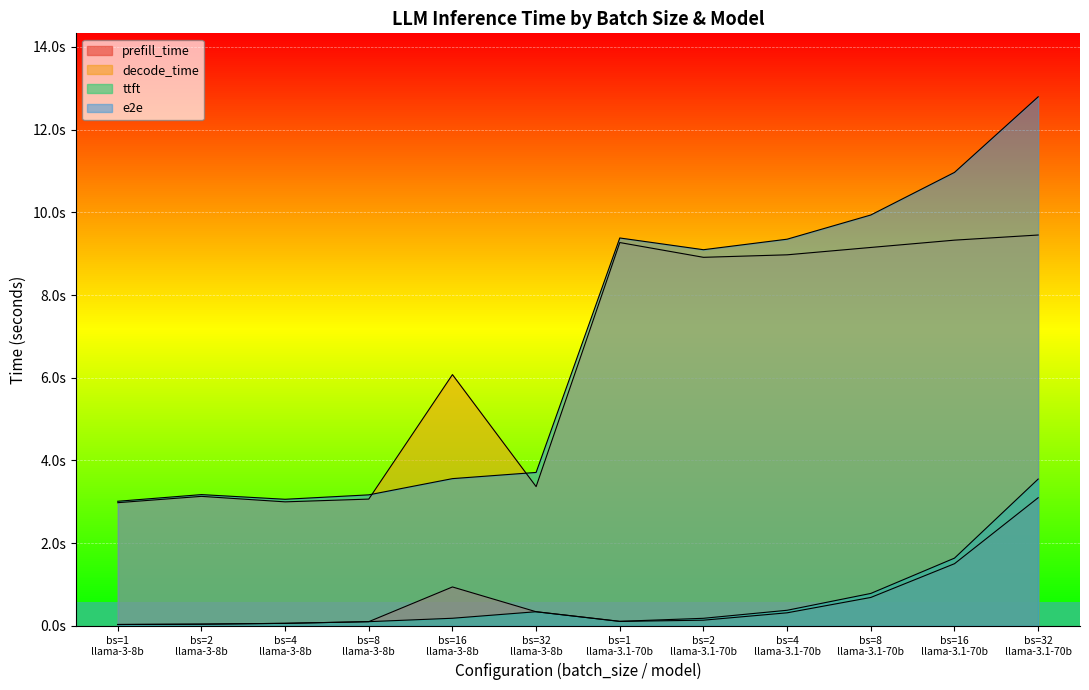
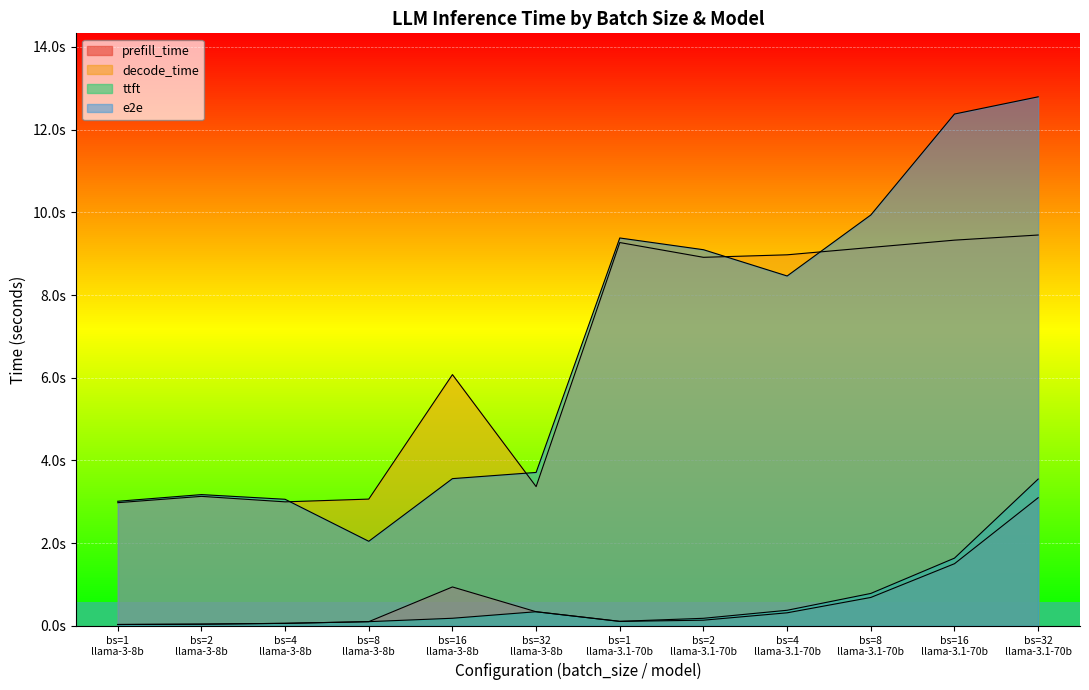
  {
    "prefill_time": {
      "bs=16 llama-3-8b": "0.9s",
      "bs=8 llama-3.1-70b": "0.7s",
      "bs=16 llama-3.1-70b": "1.5s",
      "bs=32 llama-3.1-70b": "3.1s"
    },
    "decode_time": {
      "bs=8 llama-3-8b": "3.1s",
      "bs=16 llama-3-8b": "6.1s",
      "bs=32 llama-3-8b": "3.4s",
      "bs=1 llama-3.1-70b": "9.3s",
      "bs=2 llama-3.1-70b": "8.9s",
      "bs=4 llama-3.1-70b": "9.0s",
      "bs=8 llama-3.1-70b": "9.2s",
      "bs=16 llama-3.1-70b": "9.3s",
      "bs=32 llama-3.1-70b": "9.5s"
    },
    "ttft": {
      "bs=16 llama-3-8b": "0.2s",
      "bs=8 llama-3.1-70b": "0.8s",
      "bs=16 llama-3.1-70b": "1.6s",
      "bs=32 llama-3.1-70b": "3.6s"
    },
    "e2e": {
-     "bs=8 llama-3-8b": "3.2s",
+     "bs=8 llama-3-8b": "2.0s",
      "bs=16 llama-3-8b": "3.6s",
      "bs=32 llama-3-8b": "3.7s",
      "bs=1 llama-3.1-70b": "9.4s",
      "bs=2 llama-3.1-70b": "9.1s",
-     "bs=4 llama-3.1-70b": "9.4s",
+     "bs=4 llama-3.1-70b": "8.5s",
      "bs=8 llama-3.1-70b": "9.9s",
-     "bs=16 llama-3.1-70b": "11.0s",
+     "bs=16 llama-3.1-70b": "12.4s",
      "bs=32 llama-3.1-70b": "12.8s"
    }
  }
